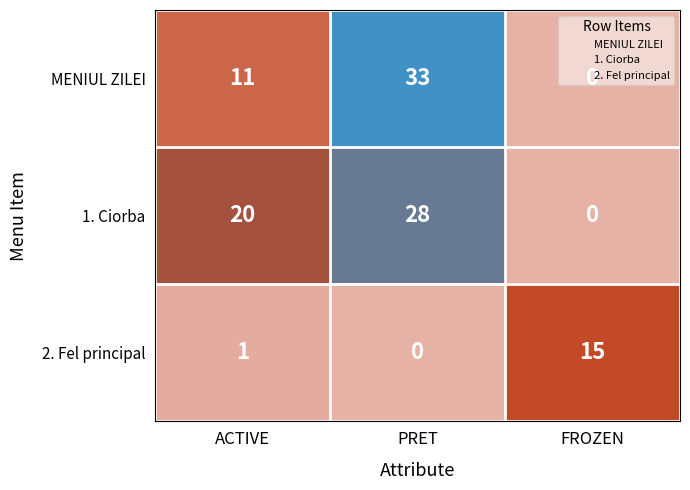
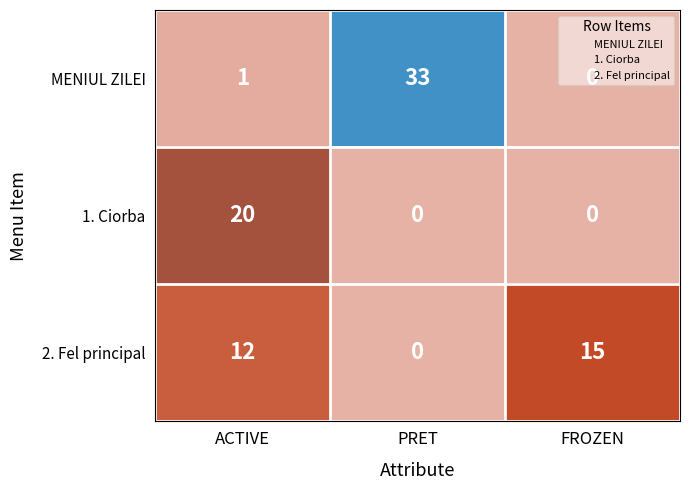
  {
    "MENIUL ZILEI": {
-     "ACTIVE": 11,
+     "ACTIVE": 1,
      "PRET": 33
    },
    "1. Ciorba": {
      "ACTIVE": 20,
-     "PRET": 28,
+     "PRET": 0,
      "FROZEN": 0
    },
    "2. Fel principal": {
-     "ACTIVE": 1,
+     "ACTIVE": 12,
      "PRET": 0,
      "FROZEN": 15
    }
  }
